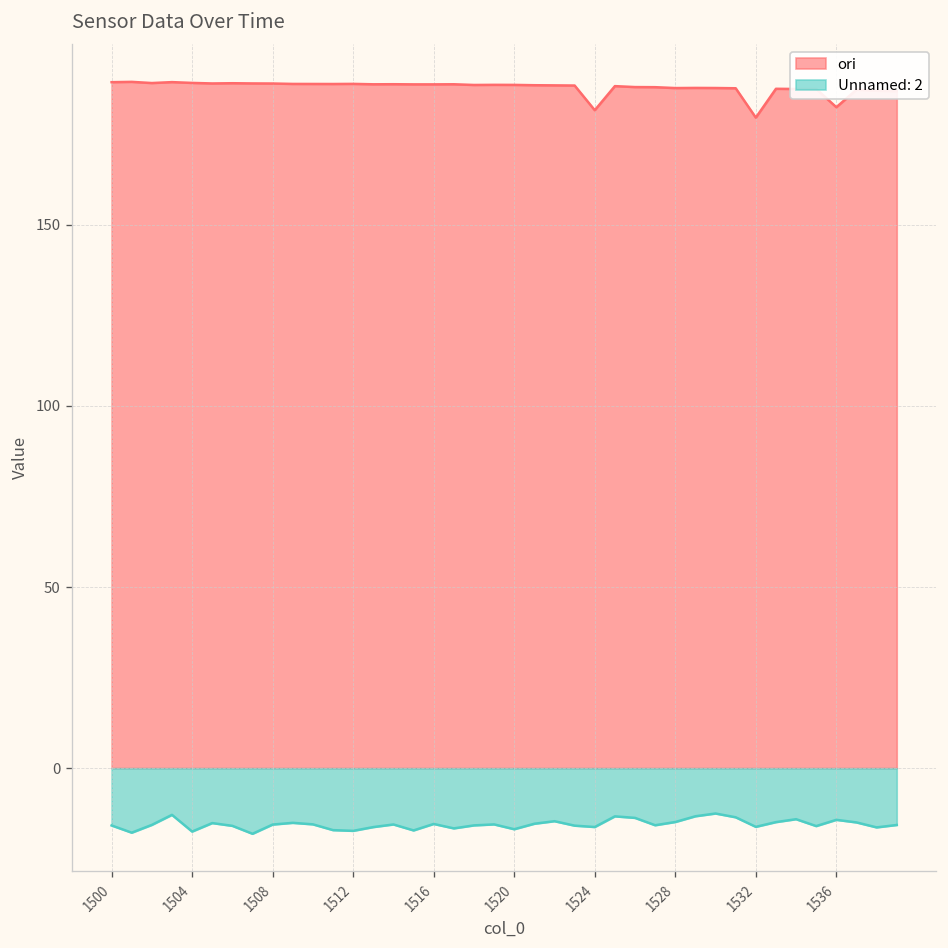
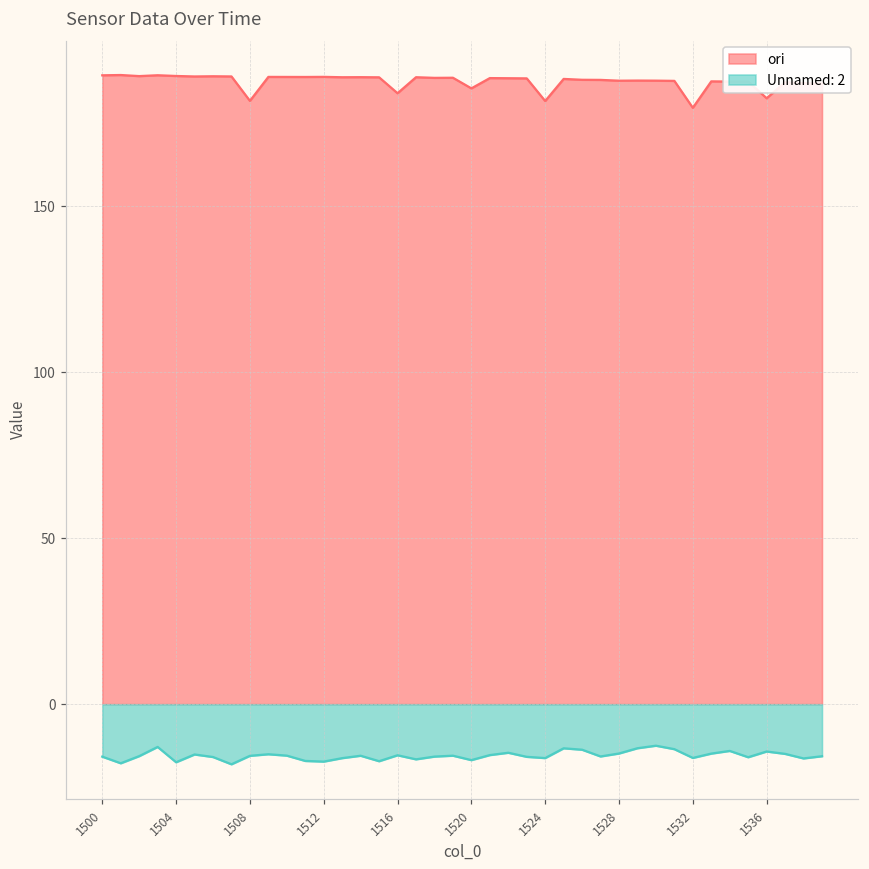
  {
    "ori": {
      "1500": 189,
      "1504": 189,
-     "1508": 189,
+     "1508": 182,
      "1512": 189,
-     "1516": 189,
-     "1520": 189,
+     "1516": 184,
+     "1520": 185,
      "1524": 182,
      "1528": 188,
      "1532": 180,
      "1536": 182
    }
  }
